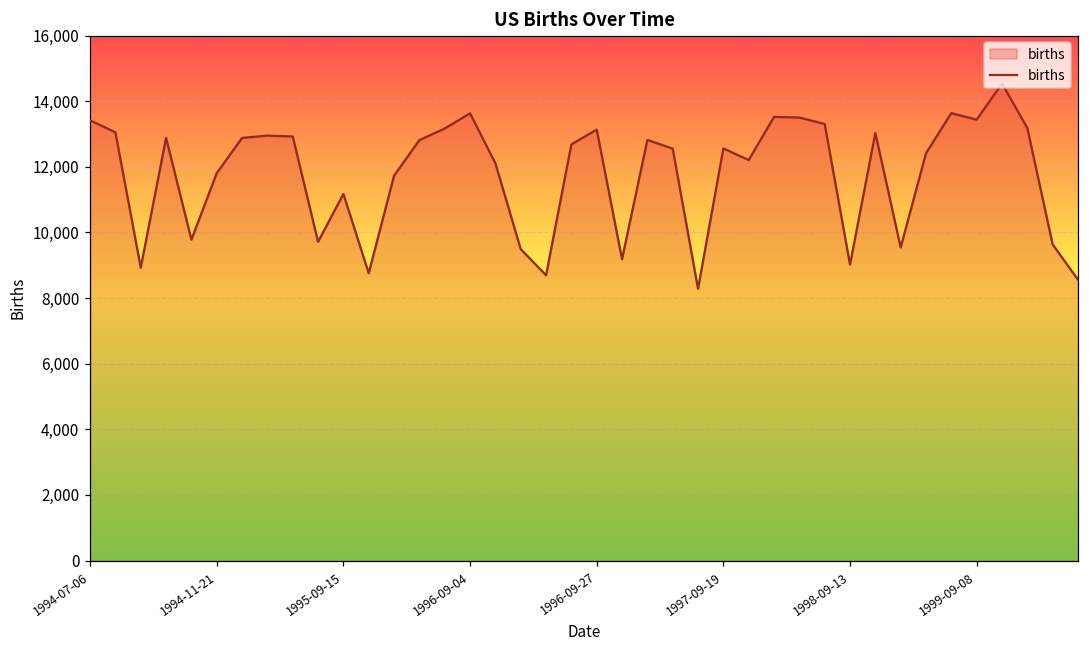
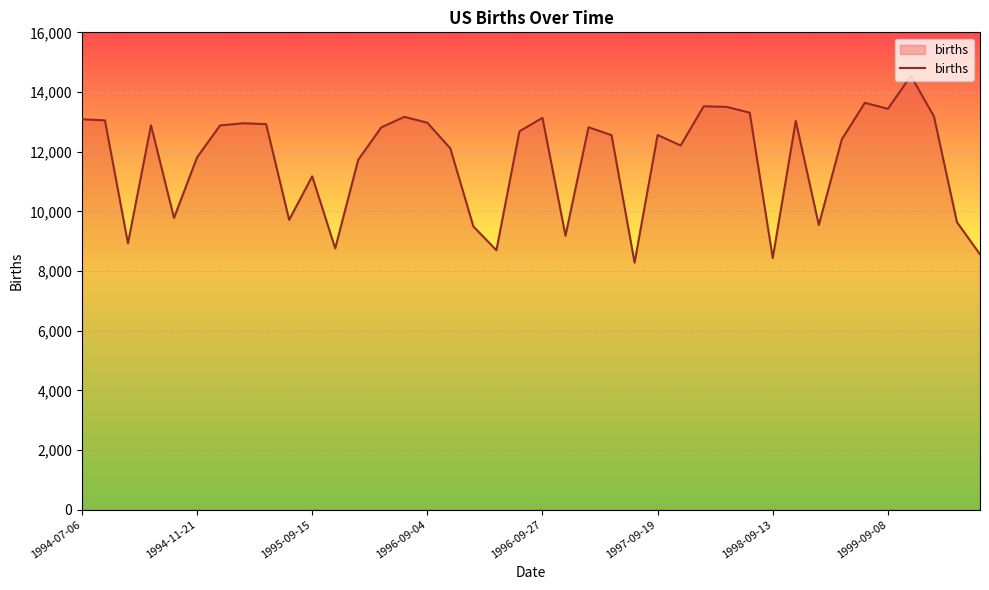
  {
-   "1994-07-06": "13,400",
+   "1994-07-06": "13,100",
    "1994-11-21": "11,800",
    "1995-09-15": "11,200",
-   "1996-09-04": "13,600",
+   "1996-09-04": "13,000",
    "1996-09-27": "13,100",
    "1997-09-19": "12,600",
-   "1998-09-13": "9,000",
+   "1998-09-13": "8,400",
    "1999-09-08": "13,400"
  }
